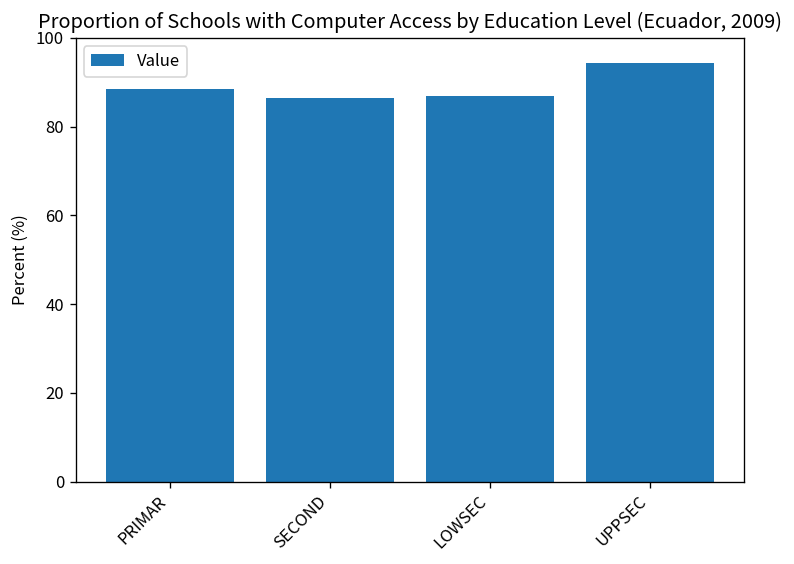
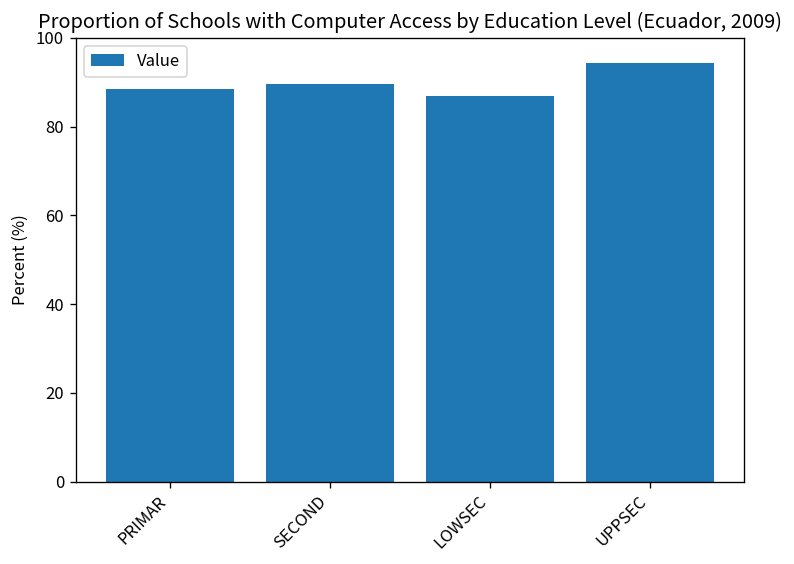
  {
    "PRIMAR": 89,
-   "SECOND": 86,
+   "SECOND": 90,
    "LOWSEC": 87,
    "UPPSEC": 94
  }
